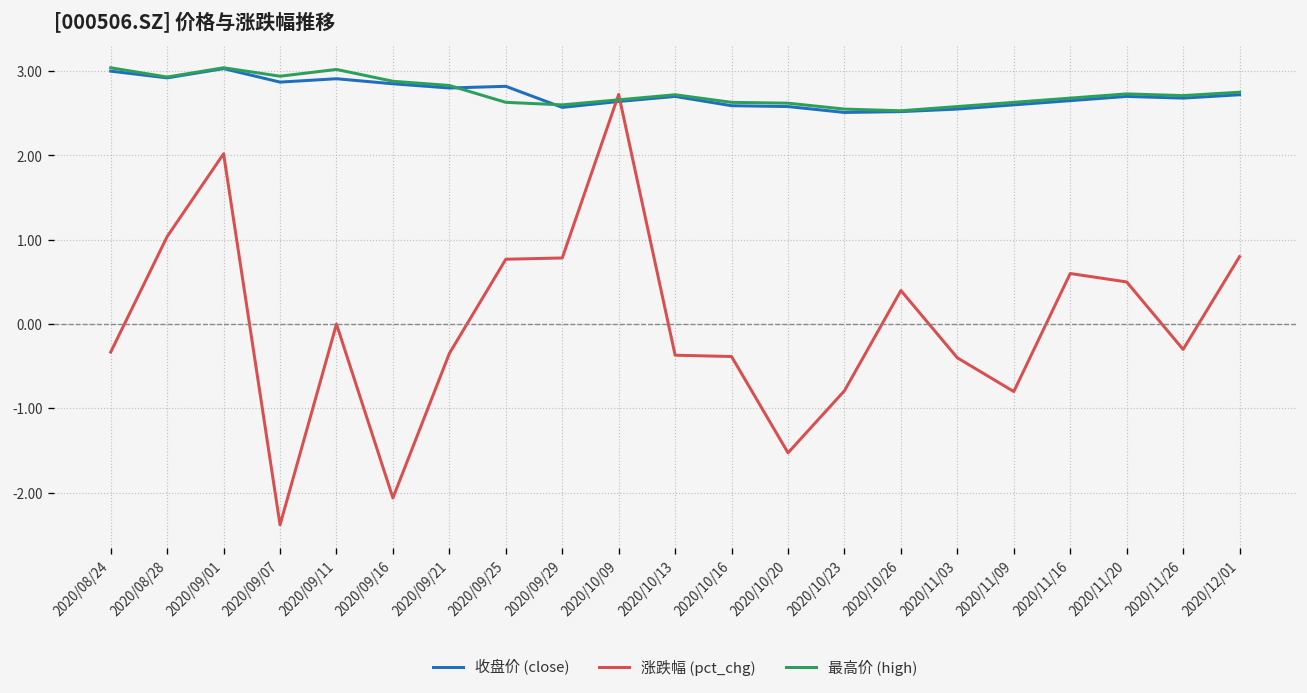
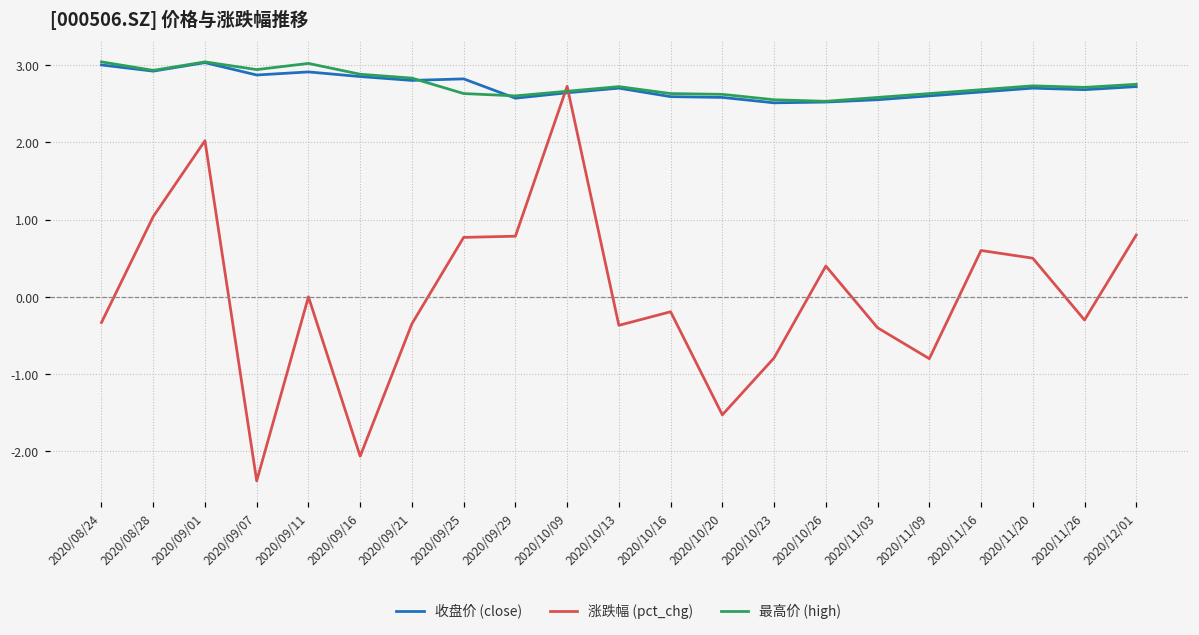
  {
    "收盘价 (close)": {
      "2020/08/24": 3.0,
      "2020/09/07": 2.9,
      "2020/09/11": 2.9,
      "2020/09/25": 2.8,
      "2020/10/16": 2.6,
      "2020/10/20": 2.6,
      "2020/10/23": 2.5
    },
    "涨跌幅 (pct_chg)": {
      "2020/08/24": -0.3,
      "2020/08/28": 1.0,
      "2020/09/01": 2.0,
      "2020/09/07": -2.4,
      "2020/09/11": 0.0,
      "2020/09/16": -2.1,
      "2020/09/21": -0.3,
      "2020/09/25": 0.8,
      "2020/09/29": 0.8,
      "2020/10/09": 2.7,
      "2020/10/13": -0.4,
-     "2020/10/16": -0.4,
+     "2020/10/16": -0.2,
      "2020/10/20": -1.5,
      "2020/10/23": -0.8,
      "2020/10/26": 0.4,
      "2020/11/03": -0.4,
      "2020/11/09": -0.8,
      "2020/11/16": 0.6,
      "2020/11/20": 0.5,
      "2020/11/26": -0.3,
      "2020/12/01": 0.8
    },
    "最高价 (high)": {
      "2020/08/24": 3.0,
      "2020/09/07": 2.9,
      "2020/09/11": 3.0,
      "2020/09/25": 2.6,
      "2020/10/16": 2.6,
      "2020/10/20": 2.6,
      "2020/10/23": 2.6
    }
  }
